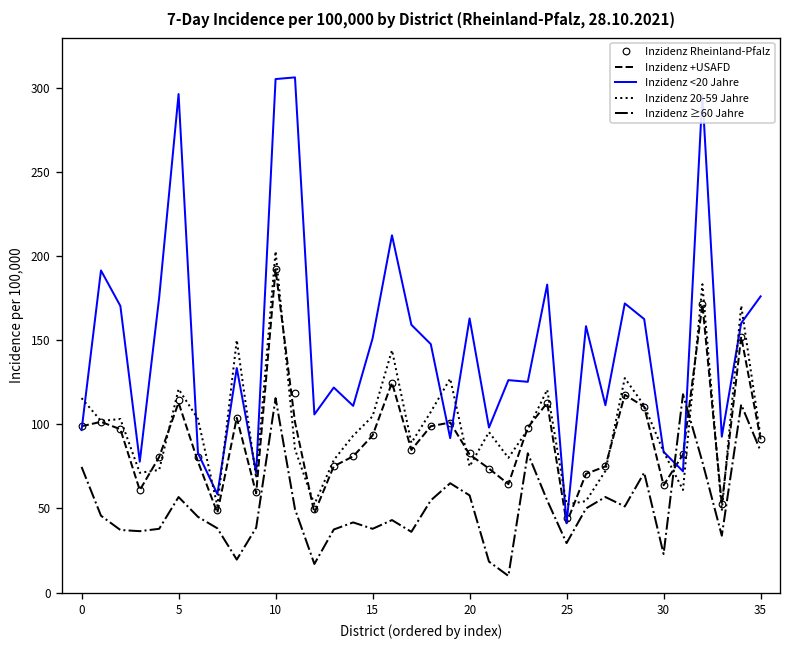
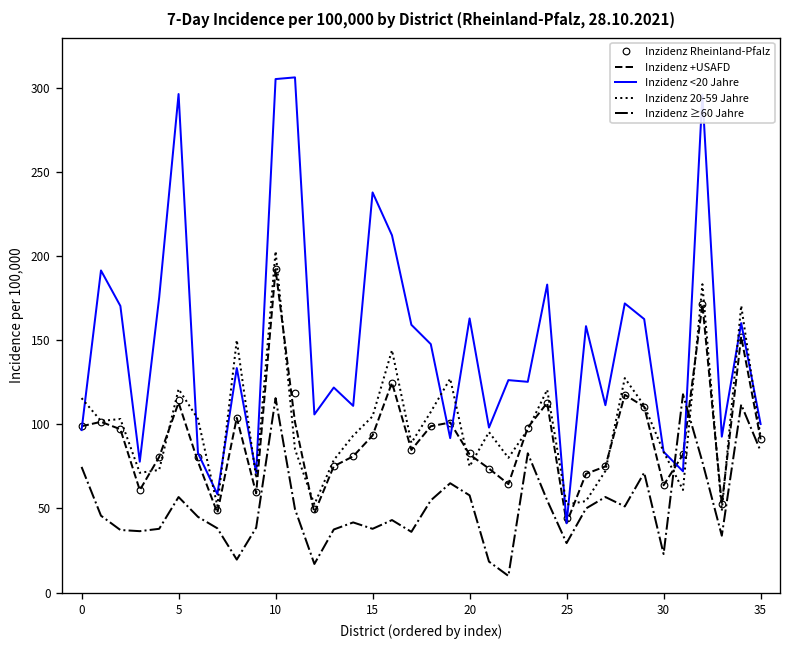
  {
    "Inzidenz <20 Jahre": {
      "0": 97,
      "5": 296,
      "10": 305,
-     "15": 151,
+     "15": 238,
      "20": 163,
-     "35": 176
+     "35": 100
    }
  }
